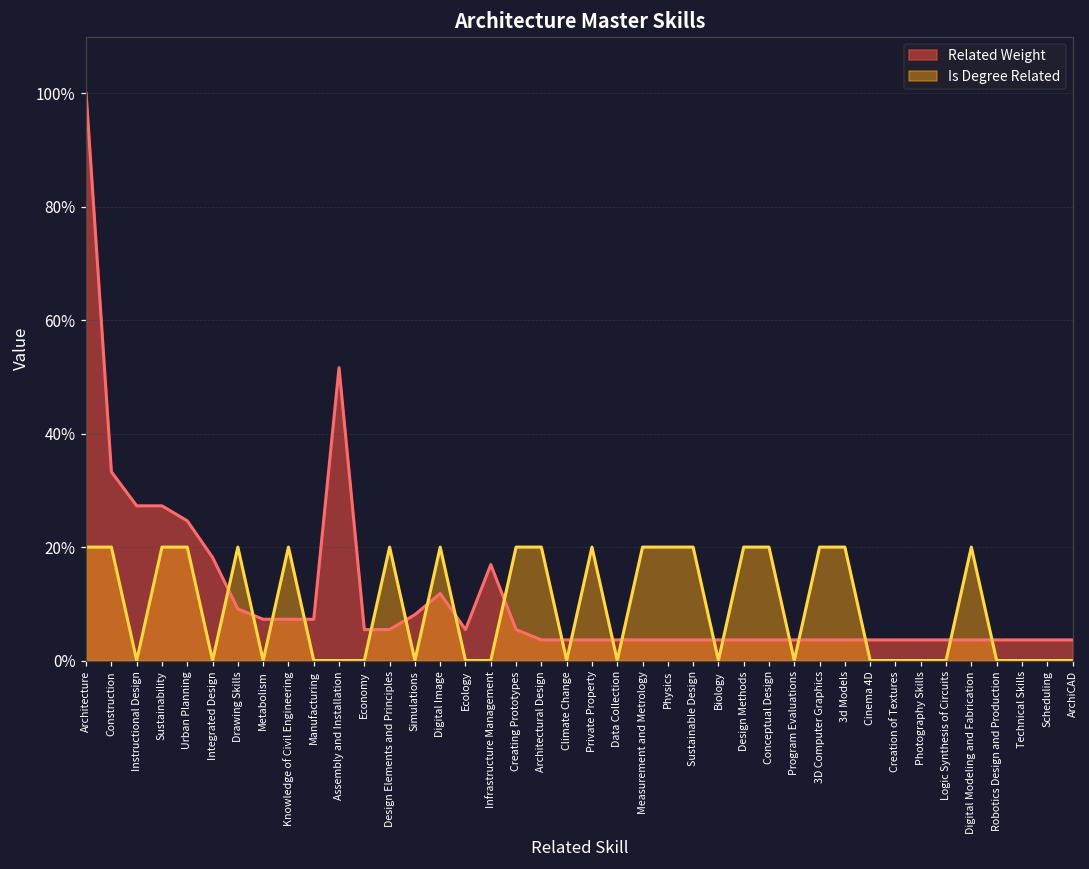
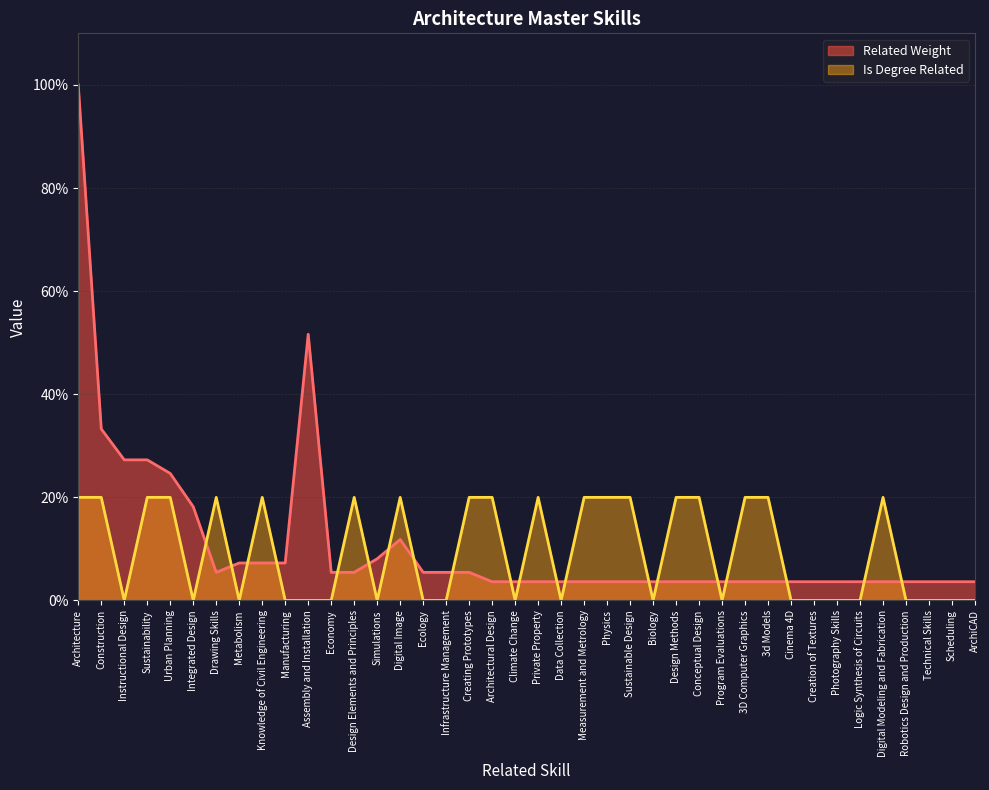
  {
    "Related Weight": {
      "Architecture": "100%",
      "Construction": "33%",
      "Instructional Design": "27%",
      "Sustainability": "27%",
      "Urban Planning": "25%",
      "Integrated Design": "18%",
-     "Drawing Skills": "9%",
+     "Drawing Skills": "5%",
      "Metabolism": "7%",
      "Knowledge of Civil Engineering": "7%",
      "Manufacturing": "7%",
      "Assembly and Installation": "52%",
      "Economy": "5%",
      "Design Elements and Principles": "5%",
      "Simulations": "8%",
      "Digital Image": "12%",
      "Ecology": "5%",
-     "Infrastructure Management": "17%",
+     "Infrastructure Management": "5%",
      "Creating Prototypes": "5%",
      "Architectural Design": "4%",
      "Climate Change": "4%",
      "Private Property": "4%",
      "Data Collection": "4%",
      "Measurement and Metrology": "4%",
      "Physics": "4%",
      "Sustainable Design": "4%",
      "Biology": "4%",
      "Design Methods": "4%",
      "Conceptual Design": "4%",
      "Program Evaluations": "4%",
      "3D Computer Graphics": "4%",
      "3d Models": "4%",
      "Cinema 4D": "4%",
      "Creation of Textures": "4%",
      "Photography Skills": "4%",
      "Logic Synthesis of Circuits": "4%",
      "Digital Modeling and Fabrication": "4%",
      "Robotics Design and Production": "4%",
      "Technical Skills": "4%",
      "Scheduling": "4%",
      "ArchiCAD": "4%"
    },
    "Is Degree Related": {
      "Architecture": "20%",
      "Construction": "20%",
      "Instructional Design": "0%",
      "Sustainability": "20%",
      "Urban Planning": "20%",
      "Integrated Design": "0%",
      "Drawing Skills": "20%",
      "Metabolism": "0%",
      "Knowledge of Civil Engineering": "20%",
      "Manufacturing": "0%",
      "Assembly and Installation": "0%",
      "Economy": "0%",
      "Design Elements and Principles": "20%",
      "Simulations": "0%",
      "Digital Image": "20%",
      "Ecology": "0%",
      "Infrastructure Management": "0%",
      "Creating Prototypes": "20%",
      "Architectural Design": "20%",
      "Climate Change": "0%",
      "Private Property": "20%",
      "Data Collection": "0%",
      "Measurement and Metrology": "20%",
      "Physics": "20%",
      "Sustainable Design": "20%",
      "Biology": "0%",
      "Design Methods": "20%",
      "Conceptual Design": "20%",
      "Program Evaluations": "0%",
      "3D Computer Graphics": "20%",
      "3d Models": "20%",
      "Cinema 4D": "0%",
      "Creation of Textures": "0%",
      "Photography Skills": "0%",
      "Logic Synthesis of Circuits": "0%",
      "Digital Modeling and Fabrication": "20%",
      "Robotics Design and Production": "0%",
      "Technical Skills": "0%",
      "Scheduling": "0%",
      "ArchiCAD": "0%"
    }
  }
